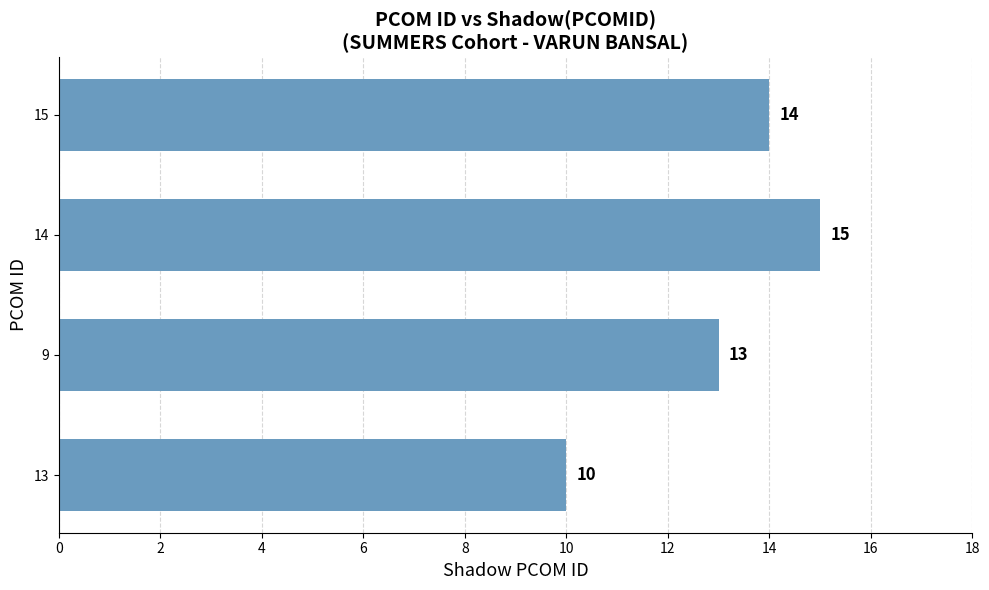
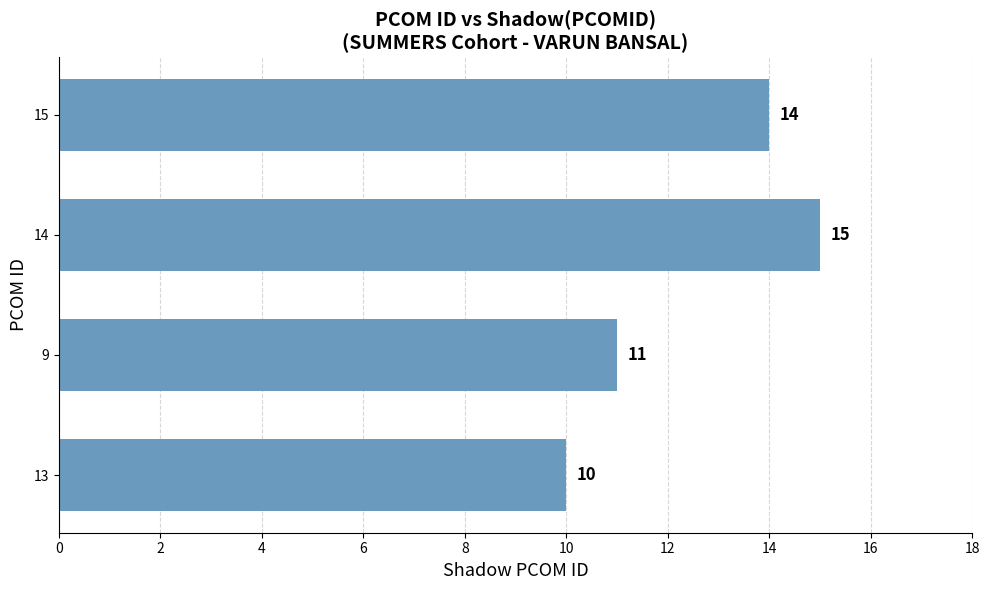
  {
    "15": 14,
    "14": 15,
-   "9": 13,
+   "9": 11,
    "13": 10
  }
